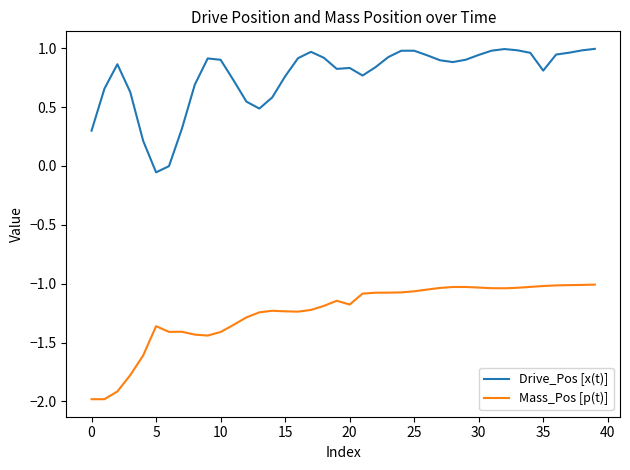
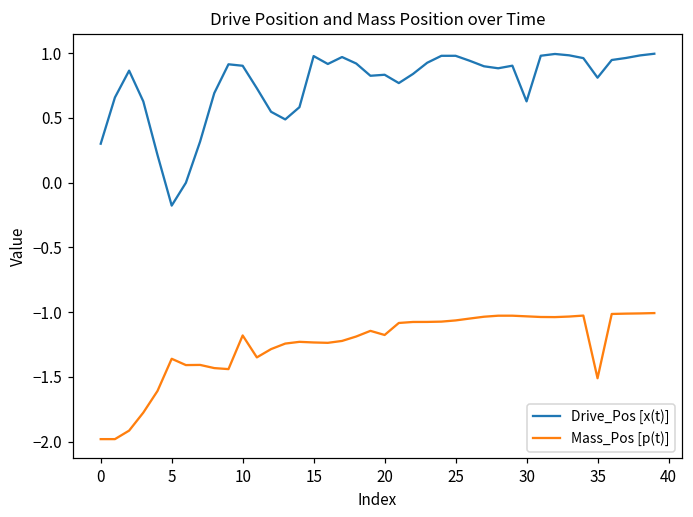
  {
    "Drive_Pos [x(t)]": {
      "0": 0.30,
-     "5": -0.05,
+     "5": -0.18,
      "10": 0.90,
-     "15": 0.76,
+     "15": 0.98,
      "20": 0.83,
      "25": 0.98,
-     "30": 0.94,
+     "30": 0.63,
      "35": 0.81
    },
    "Mass_Pos [p(t)]": {
      "0": -1.98,
      "5": -1.36,
-     "10": -1.41,
+     "10": -1.18,
      "15": -1.23,
      "20": -1.18,
      "25": -1.06,
      "30": -1.03,
-     "35": -1.02
+     "35": -1.51
    }
  }
